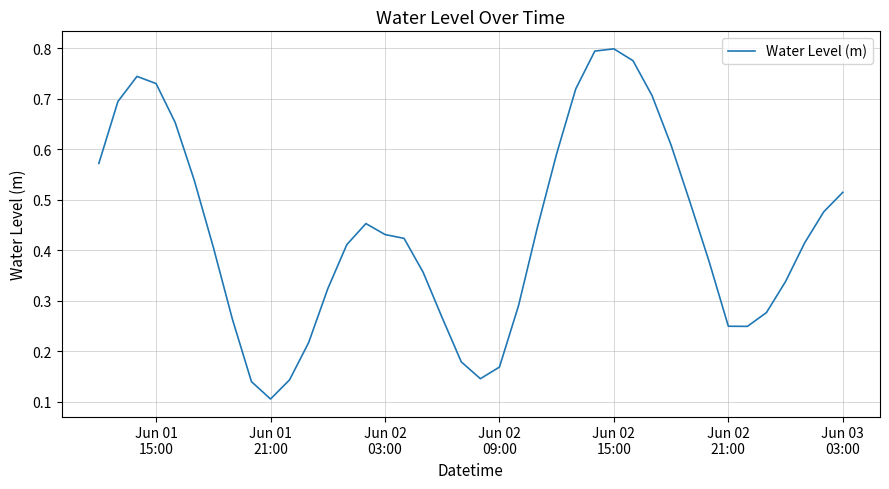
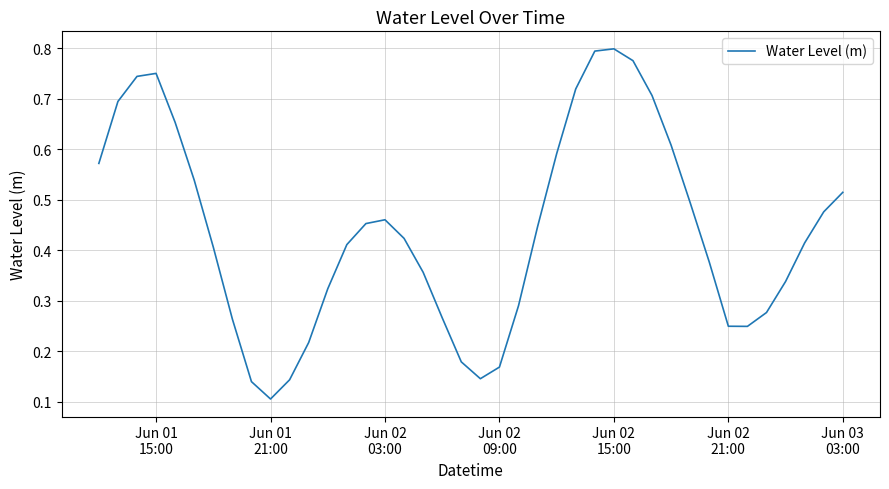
  {
-   "Jun 01 15:00": 0.73,
+   "Jun 01 15:00": 0.75,
    "Jun 01 21:00": 0.11,
-   "Jun 02 03:00": 0.43,
+   "Jun 02 03:00": 0.46,
    "Jun 02 09:00": 0.17,
    "Jun 02 15:00": 0.80,
    "Jun 02 21:00": 0.25,
    "Jun 03 03:00": 0.51
  }
